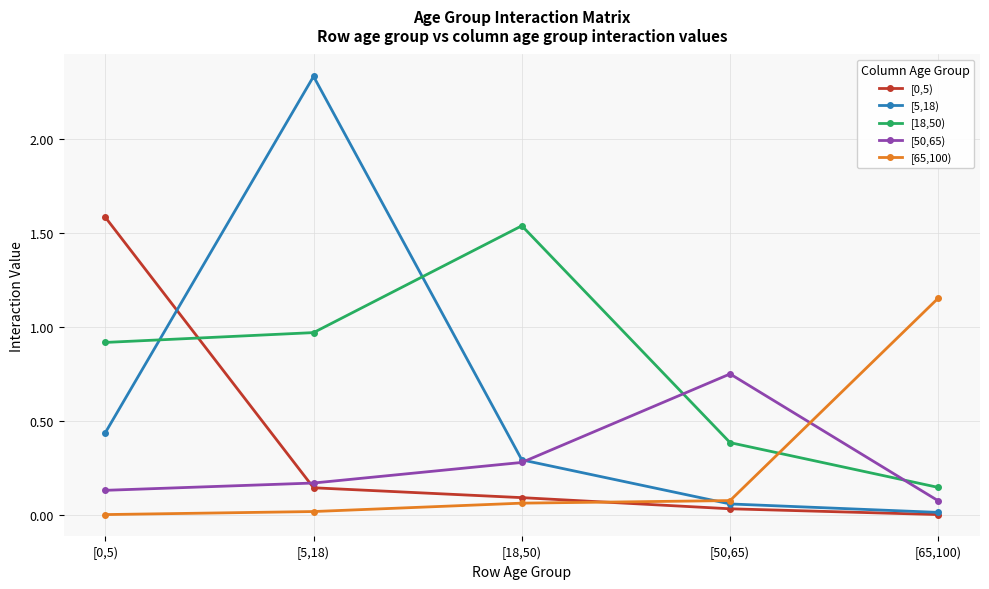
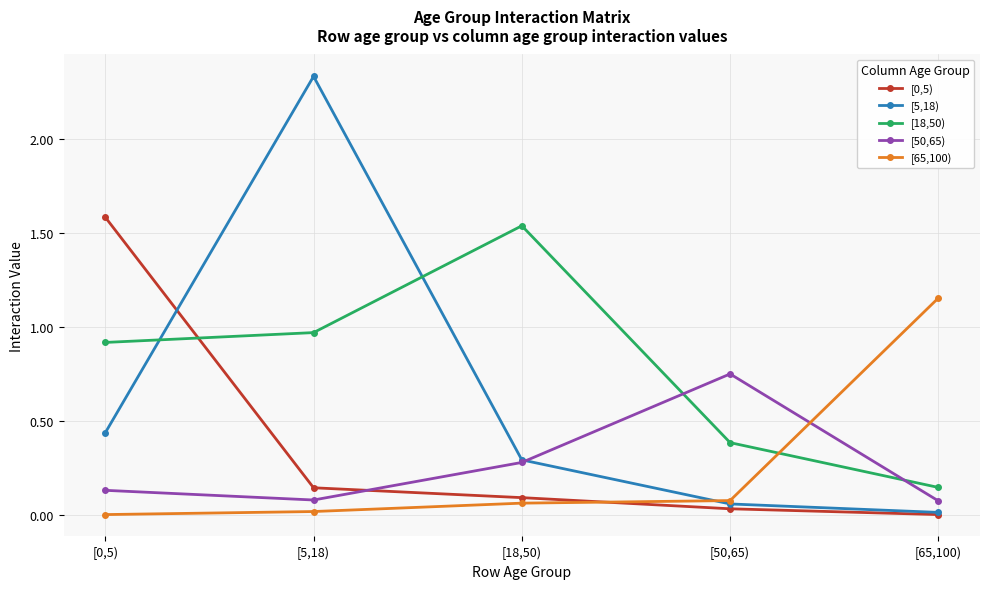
  {
    "[0,5)": {
      "[0,5)": 1.58,
      "[5,18)": 0.14,
      "[18,50)": 0.09,
      "[50,65)": 0.03
    },
    "[5,18)": {
      "[0,5)": 0.44,
      "[5,18)": 2.33,
      "[50,65)": 0.06
    },
    "[18,50)": {
      "[0,5)": 0.92,
      "[5,18)": 0.97,
      "[18,50)": 1.54,
      "[50,65)": 0.38,
      "[65,100)": 0.14
    },
    "[50,65)": {
      "[0,5)": 0.13,
-     "[5,18)": 0.17,
+     "[5,18)": 0.08,
      "[50,65)": 0.75,
      "[65,100)": 0.07
    },
    "[65,100)": {
      "[0,5)": 0.00,
      "[5,18)": 0.02,
      "[18,50)": 0.06,
      "[50,65)": 0.07,
      "[65,100)": 1.15
    }
  }
